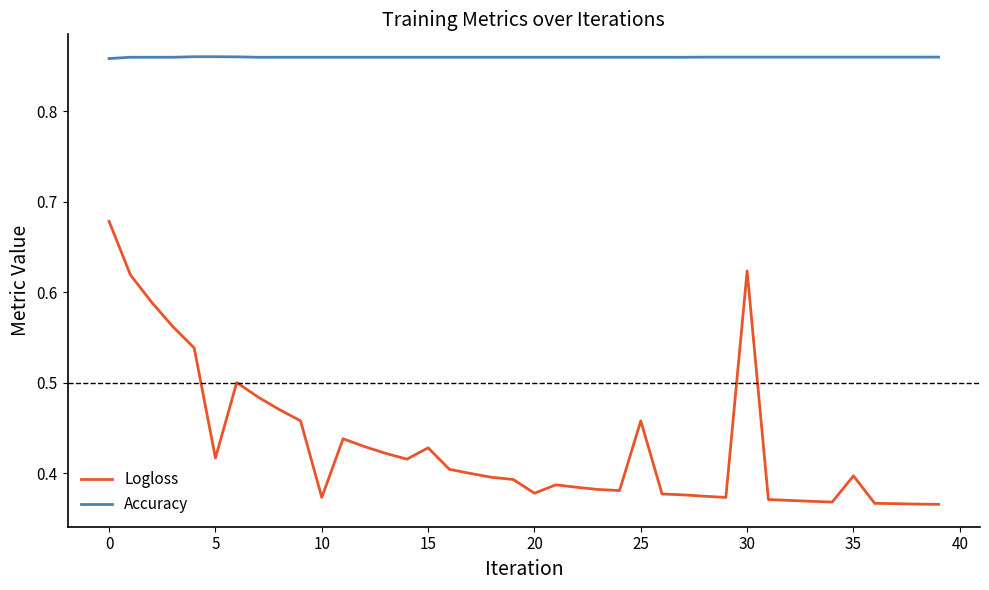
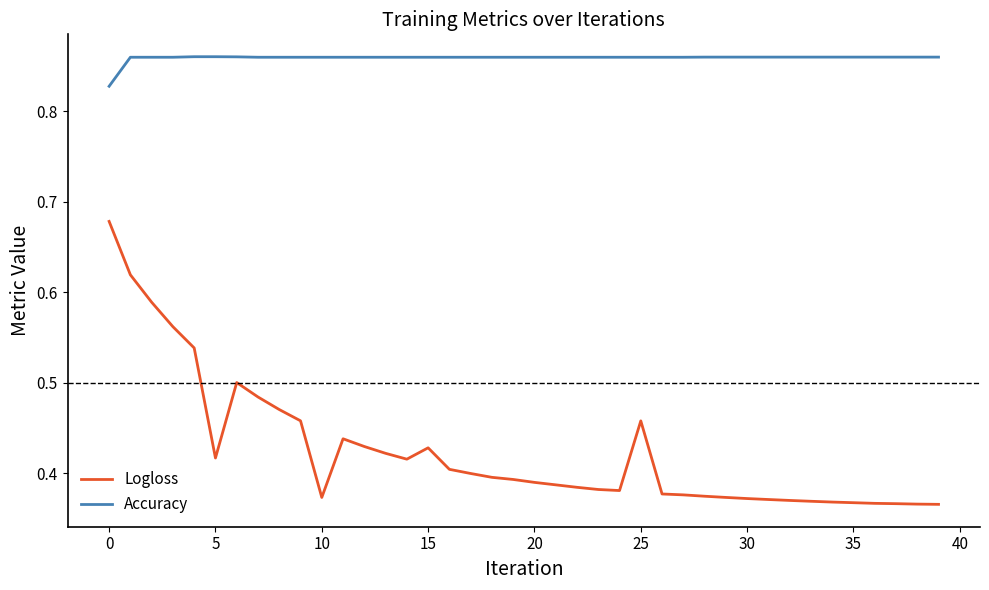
  {
    "Logloss": {
      "0": 0.68,
      "5": 0.42,
      "10": 0.37,
      "15": 0.43,
-     "20": 0.38,
+     "20": 0.39,
      "25": 0.46,
-     "30": 0.62,
-     "35": 0.40
+     "30": 0.37,
+     "35": 0.37
    },
    "Accuracy": {
-     "0": 0.86,
+     "0": 0.83,
      "5": 0.86,
      "10": 0.86,
      "15": 0.86,
      "20": 0.86,
      "25": 0.86,
      "30": 0.86,
      "35": 0.86
    }
  }
